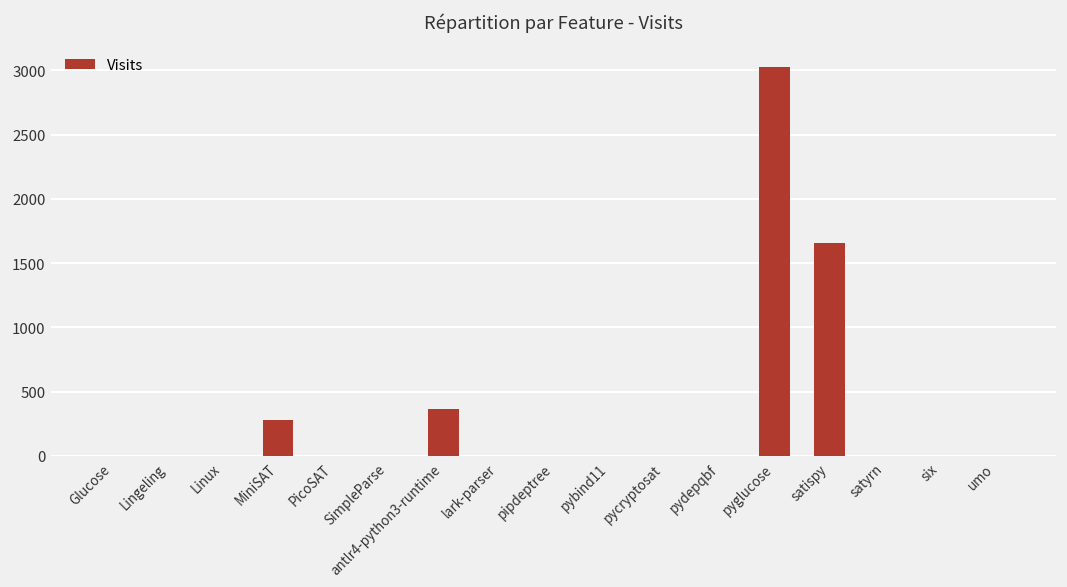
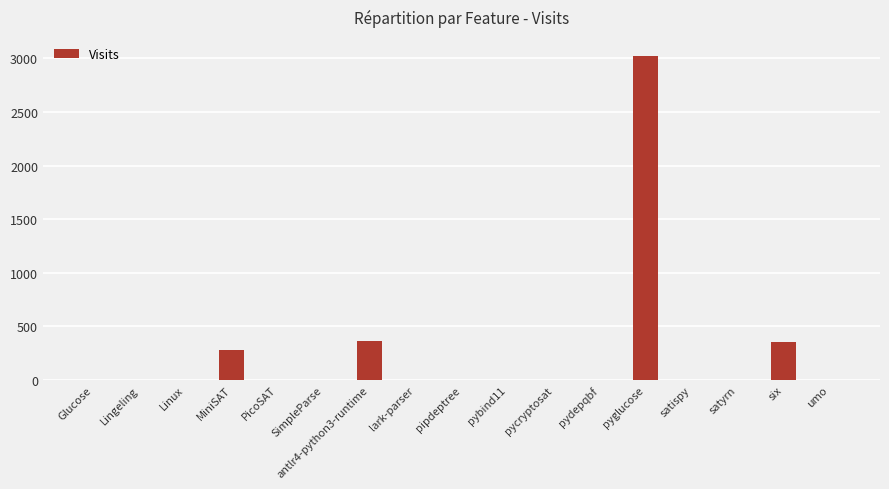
  {
    "MiniSAT": 280,
    "antlr4-python3-runtime": 370,
    "pyglucose": 3020,
-   "satispy": 1660,
-   "six": 0
+   "satispy": 0,
+   "six": 350
  }
